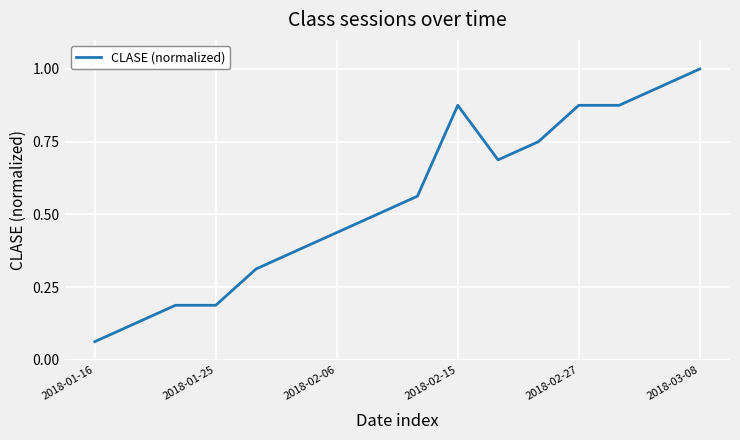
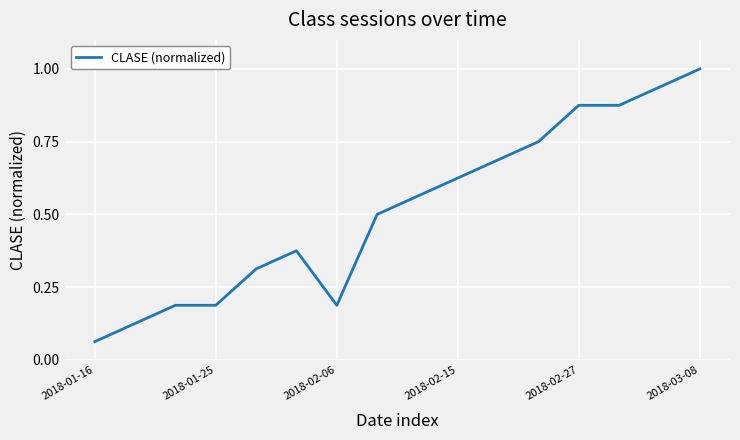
  {
    "2018-01-16": 0.06,
    "2018-01-25": 0.19,
-   "2018-02-06": 0.44,
-   "2018-02-15": 0.88,
+   "2018-02-06": 0.19,
+   "2018-02-15": 0.63,
    "2018-02-27": 0.88,
    "2018-03-08": 1.00
  }
